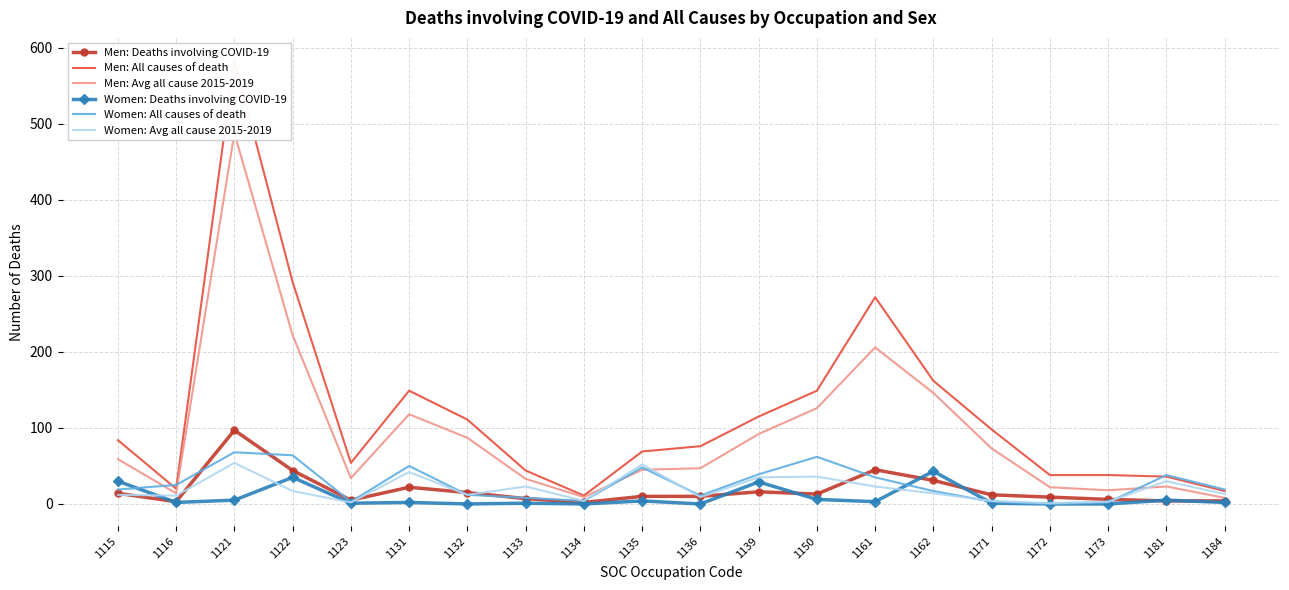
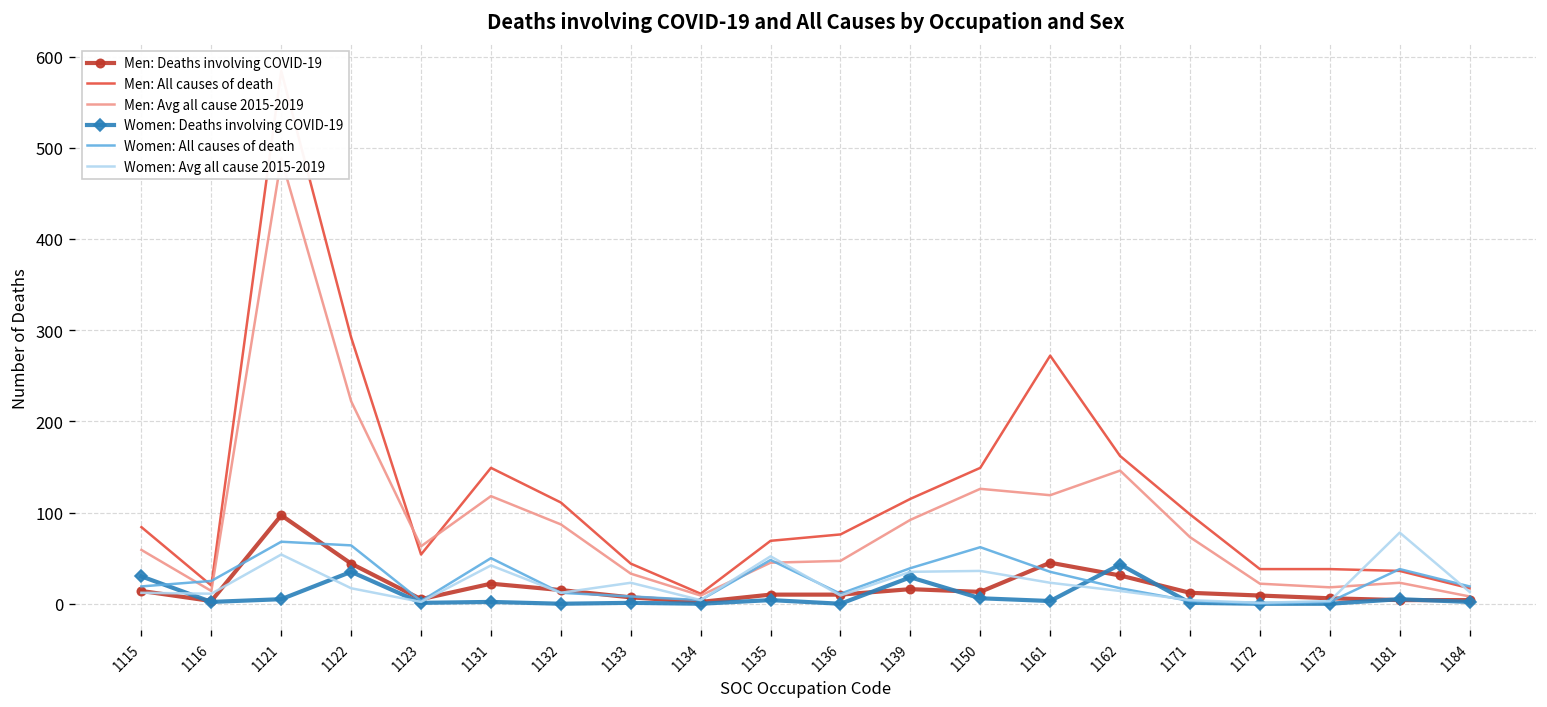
  {
    "Men: Avg all cause 2015-2019": {
      "1115": 60,
      "1122": 220,
-     "1123": 30,
+     "1123": 60,
      "1131": 120,
      "1132": 90,
      "1133": 30,
      "1136": 50,
      "1139": 90,
      "1150": 130,
-     "1161": 210,
+     "1161": 120,
      "1162": 150,
      "1171": 70,
      "1172": 20,
      "1173": 20,
      "1181": 20,
      "1184": 10
    },
    "Women: Deaths involving COVID-19": {
      "1115": 30,
      "1121": 10,
      "1122": 40,
      "1131": 0,
      "1132": 0,
      "1133": 0,
      "1135": 0,
      "1136": 0,
      "1139": 30,
      "1150": 10,
      "1161": 0,
      "1162": 40
    },
    "Women: All causes of death": {
      "1115": 20,
      "1116": 30,
      "1121": 70,
      "1122": 60,
      "1131": 50,
      "1139": 40,
      "1150": 60,
      "1161": 40
    },
    "Women: Avg all cause 2015-2019": {
      "1121": 50,
      "1122": 20,
      "1131": 40,
      "1133": 20,
      "1135": 50,
      "1139": 40,
      "1150": 40,
      "1161": 20,
-     "1181": 30,
+     "1181": 80,
      "1184": 10
    }
  }
